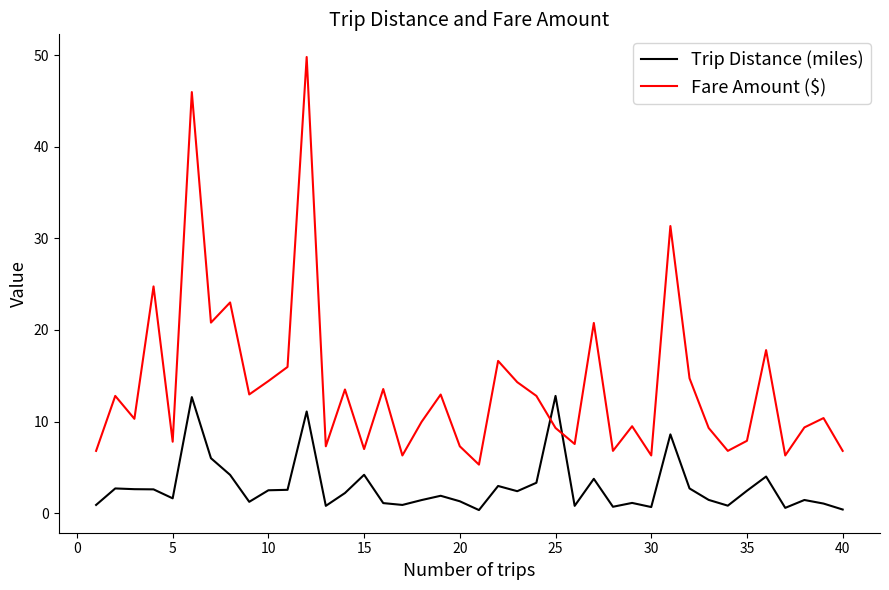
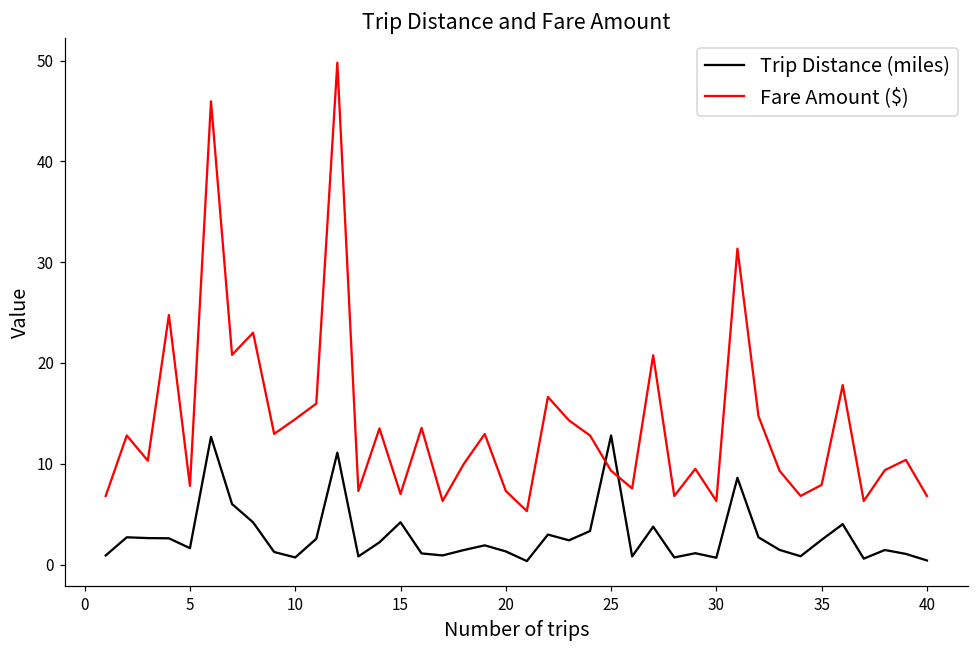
  {
    "Trip Distance (miles)": {
      "5": 2,
-     "10": 3,
+     "10": 1,
      "15": 4,
      "20": 1,
      "25": 13,
      "30": 1,
      "35": 2,
      "40": 0
    },
    "Fare Amount ($)": {
      "5": 8,
      "10": 14,
      "15": 7,
      "20": 7,
      "25": 9,
      "30": 6,
      "35": 8,
      "40": 7
    }
  }
